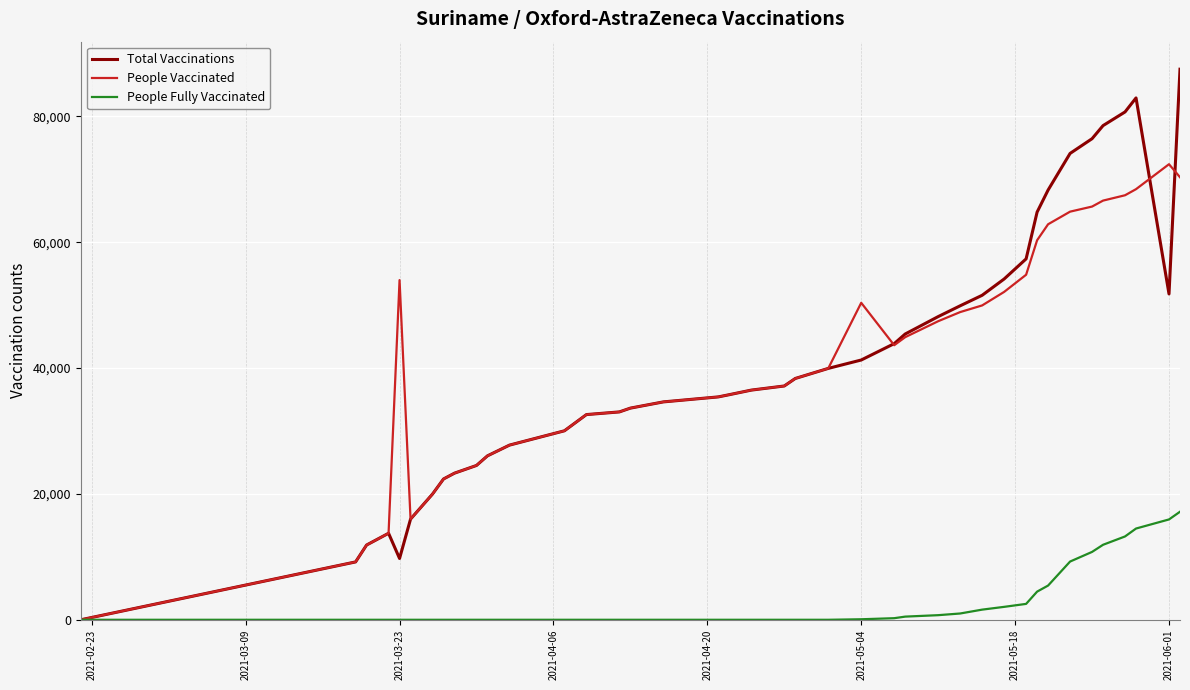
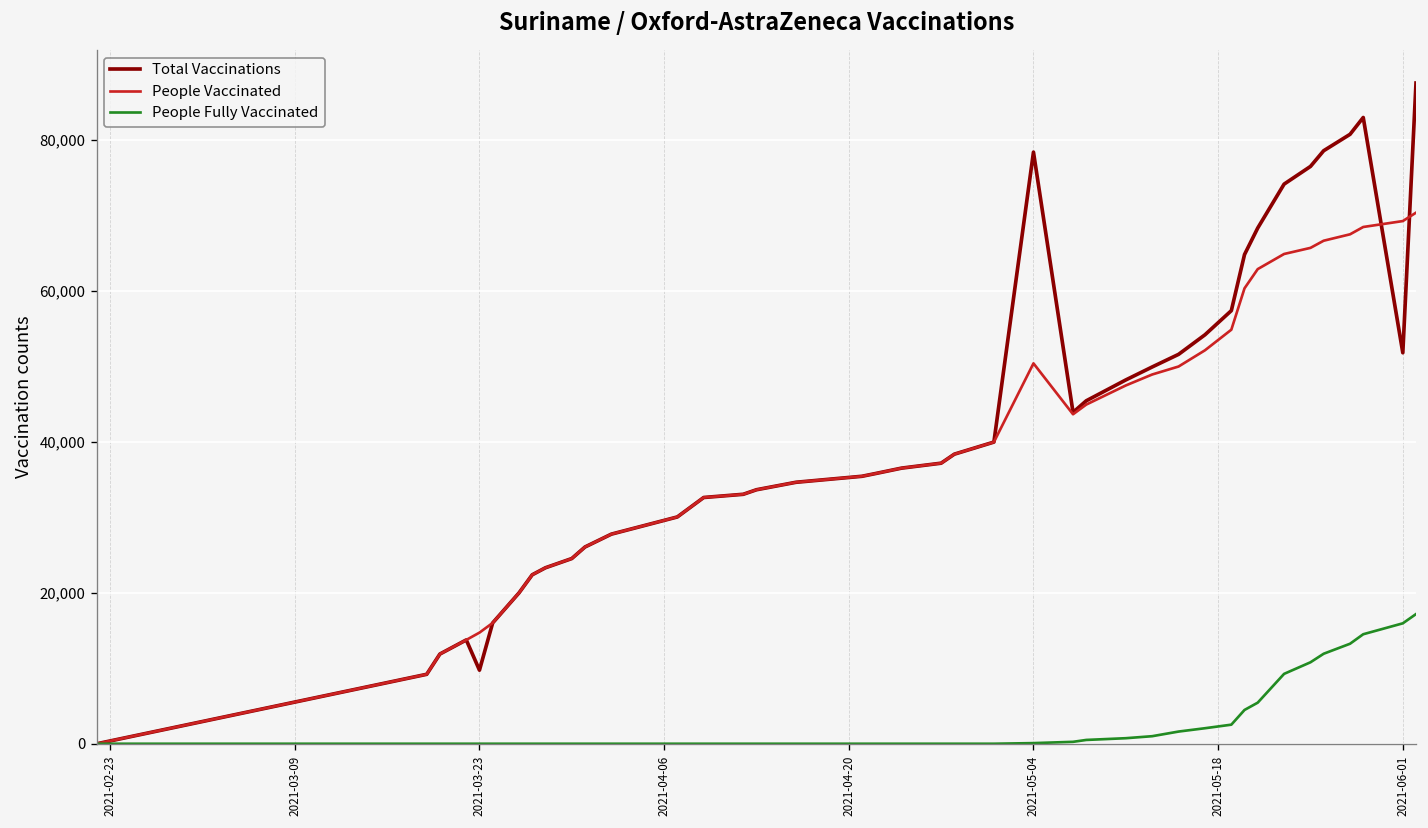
  {
    "Total Vaccinations": {
      "2021-03-23": "10,000",
-     "2021-05-04": "41,000",
+     "2021-05-04": "78,000",
      "2021-06-01": "52,000"
    },
    "People Vaccinated": {
-     "2021-03-23": "54,000",
+     "2021-03-23": "15,000",
      "2021-05-04": "50,000",
-     "2021-06-01": "72,000"
+     "2021-06-01": "69,000"
    },
    "People Fully Vaccinated": {
      "2021-03-23": "0",
      "2021-05-04": "0",
      "2021-06-01": "16,000"
    }
  }
